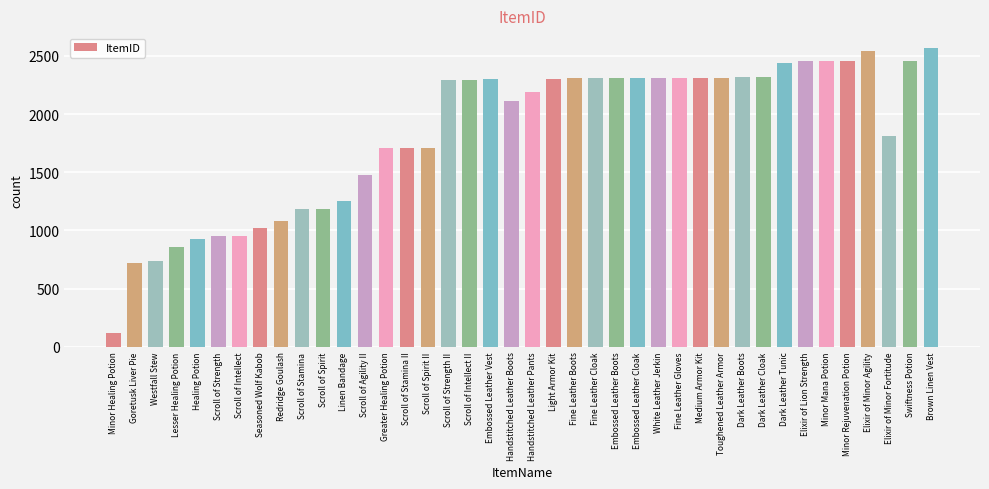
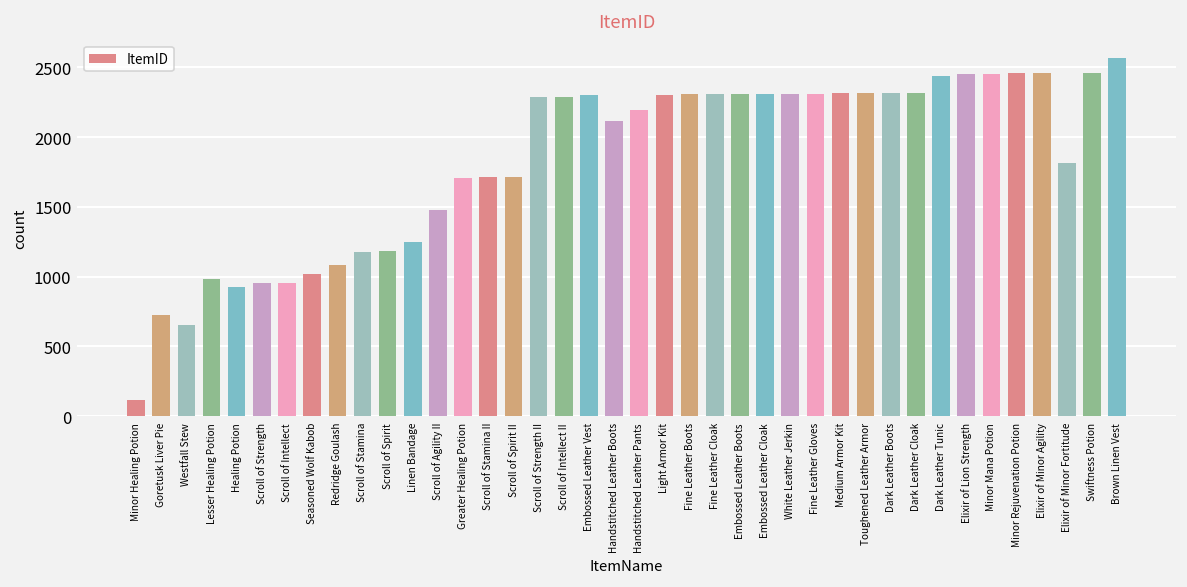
  {
    "Minor Healing Potion": 120,
    "Goretusk Liver Pie": 720,
-   "Westfall Stew": 730,
-   "Lesser Healing Potion": 860,
+   "Westfall Stew": 650,
+   "Lesser Healing Potion": 980,
    "Healing Potion": 930,
    "Scroll of Strength": 950,
    "Scroll of Intellect": 960,
    "Seasoned Wolf Kabob": 1020,
    "Redridge Goulash": 1080,
    "Scroll of Stamina": 1180,
    "Scroll of Spirit": 1180,
    "Linen Bandage": 1250,
    "Scroll of Agility II": 1480,
    "Greater Healing Potion": 1710,
    "Scroll of Stamina II": 1710,
    "Scroll of Spirit II": 1710,
    "Scroll of Strength II": 2290,
    "Scroll of Intellect II": 2290,
    "Embossed Leather Vest": 2300,
    "Handstitched Leather Boots": 2120,
    "Handstitched Leather Pants": 2190,
    "Light Armor Kit": 2300,
    "Fine Leather Boots": 2310,
    "Fine Leather Cloak": 2310,
    "Embossed Leather Boots": 2310,
    "Embossed Leather Cloak": 2310,
    "White Leather Jerkin": 2310,
    "Fine Leather Gloves": 2310,
    "Medium Armor Kit": 2310,
    "Toughened Leather Armor": 2310,
    "Dark Leather Boots": 2320,
    "Dark Leather Cloak": 2320,
    "Dark Leather Tunic": 2440,
    "Elixir of Lion Strength": 2450,
    "Minor Mana Potion": 2460,
    "Minor Rejuvenation Potion": 2460,
-   "Elixir of Minor Agility": 2540,
+   "Elixir of Minor Agility": 2460,
    "Elixir of Minor Fortitude": 1810,
    "Swiftness Potion": 2460,
    "Brown Linen Vest": 2570
  }
